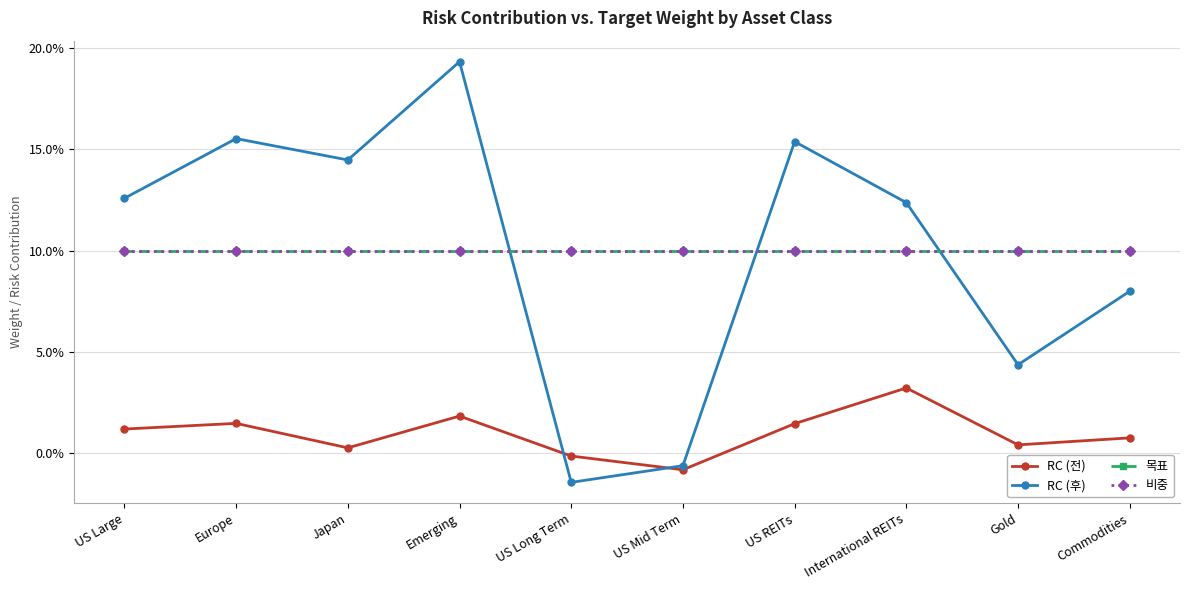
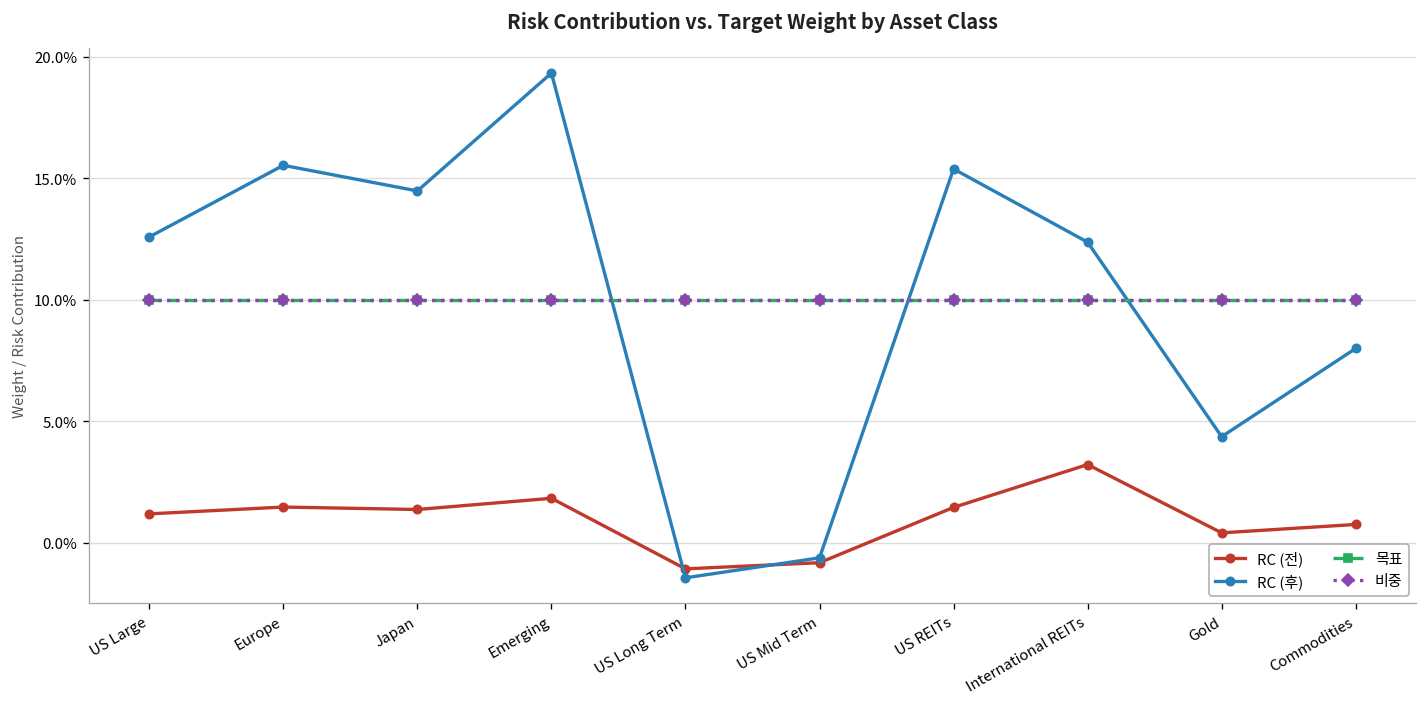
  {
    "RC (전)": {
      "US Large": "1.2%",
      "Europe": "1.5%",
-     "Japan": "0.3%",
+     "Japan": "1.4%",
      "Emerging": "1.8%",
-     "US Long Term": "-0.1%",
+     "US Long Term": "-1.1%",
      "US Mid Term": "-0.8%",
      "US REITs": "1.5%",
      "International REITs": "3.2%",
      "Gold": "0.4%",
      "Commodities": "0.8%"
    },
    "RC (후)": {
      "US Large": "12.6%",
      "Europe": "15.5%",
      "Japan": "14.5%",
      "Emerging": "19.3%",
      "US Long Term": "-1.4%",
      "US Mid Term": "-0.6%",
      "US REITs": "15.4%",
      "International REITs": "12.4%",
      "Gold": "4.4%",
      "Commodities": "8.0%"
    },
    "비중": {
      "US Large": "10.0%",
      "Europe": "10.0%",
      "Japan": "10.0%",
      "Emerging": "10.0%",
      "US Long Term": "10.0%",
      "US Mid Term": "10.0%",
      "US REITs": "10.0%",
      "International REITs": "10.0%",
      "Gold": "10.0%",
      "Commodities": "10.0%"
    }
  }
